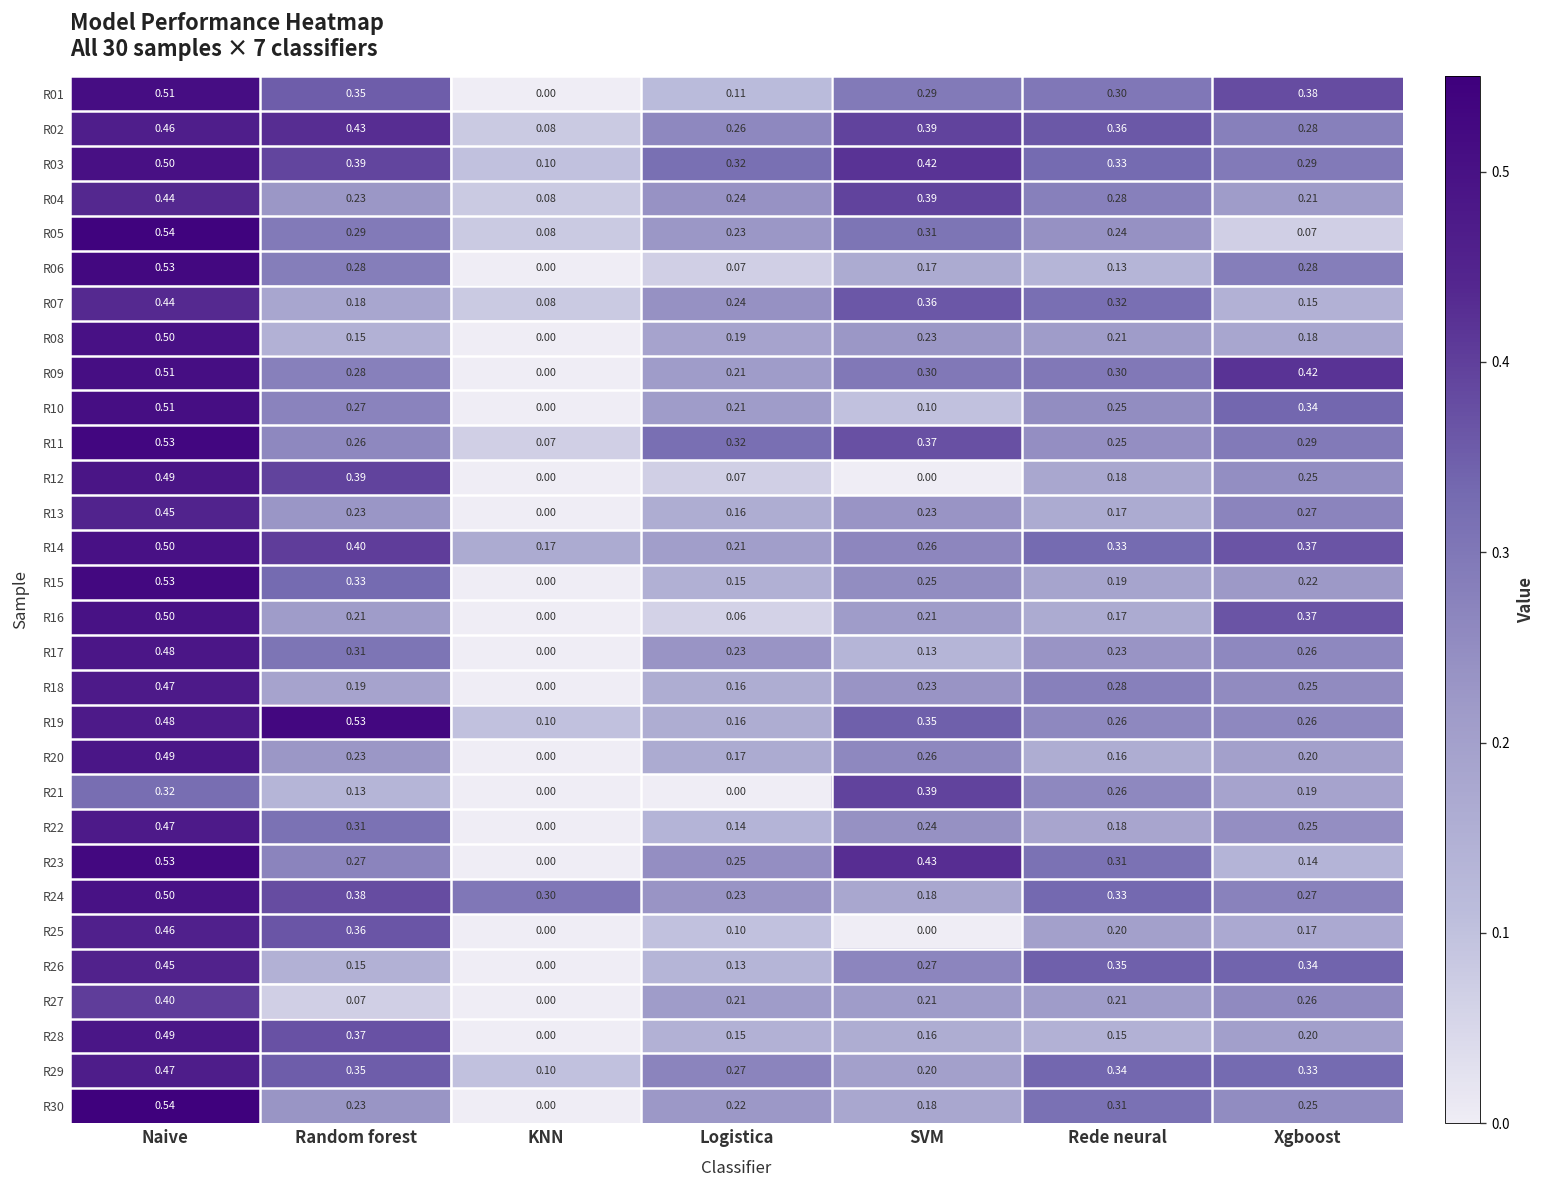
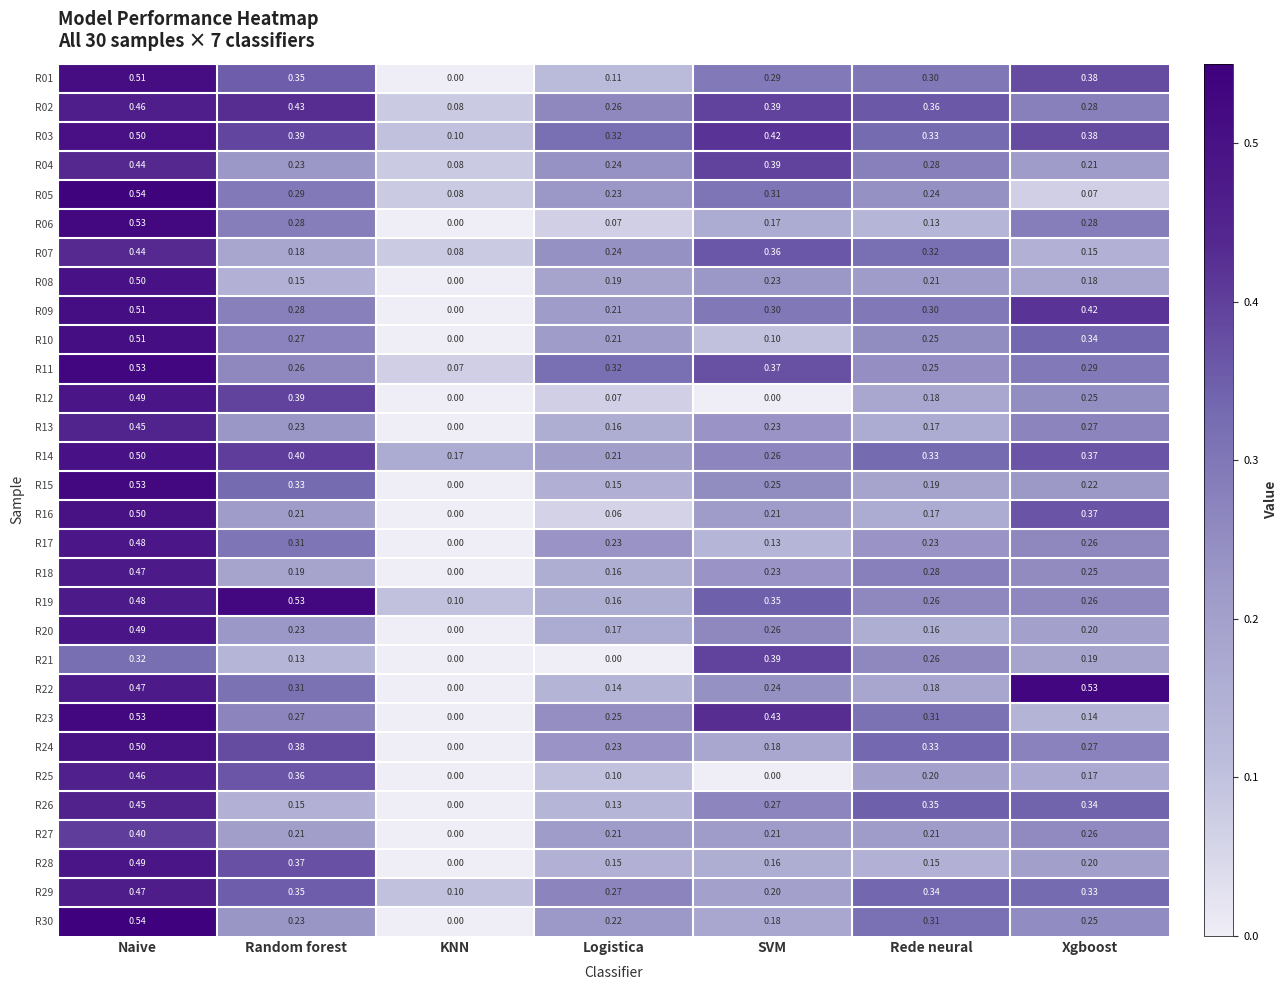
  {
    "R03": {
      "Naive": 0.50,
      "Random forest": 0.39,
      "KNN": 0.10,
      "Logistica": 0.32,
      "SVM": 0.42,
      "Rede neural": 0.33,
-     "Xgboost": 0.29
+     "Xgboost": 0.38
    },
    "R22": {
      "Naive": 0.47,
      "Random forest": 0.31,
      "KNN": 0.00,
      "Logistica": 0.14,
      "SVM": 0.24,
      "Rede neural": 0.18,
-     "Xgboost": 0.25
+     "Xgboost": 0.53
    },
    "R24": {
      "Naive": 0.50,
      "Random forest": 0.38,
-     "KNN": 0.30,
+     "KNN": 0.00,
      "Logistica": 0.23,
      "SVM": 0.18,
      "Rede neural": 0.33,
      "Xgboost": 0.27
    },
    "R27": {
      "Naive": 0.40,
-     "Random forest": 0.07,
+     "Random forest": 0.21,
      "KNN": 0.00,
      "Logistica": 0.21,
      "SVM": 0.21,
      "Rede neural": 0.21,
      "Xgboost": 0.26
    }
  }
